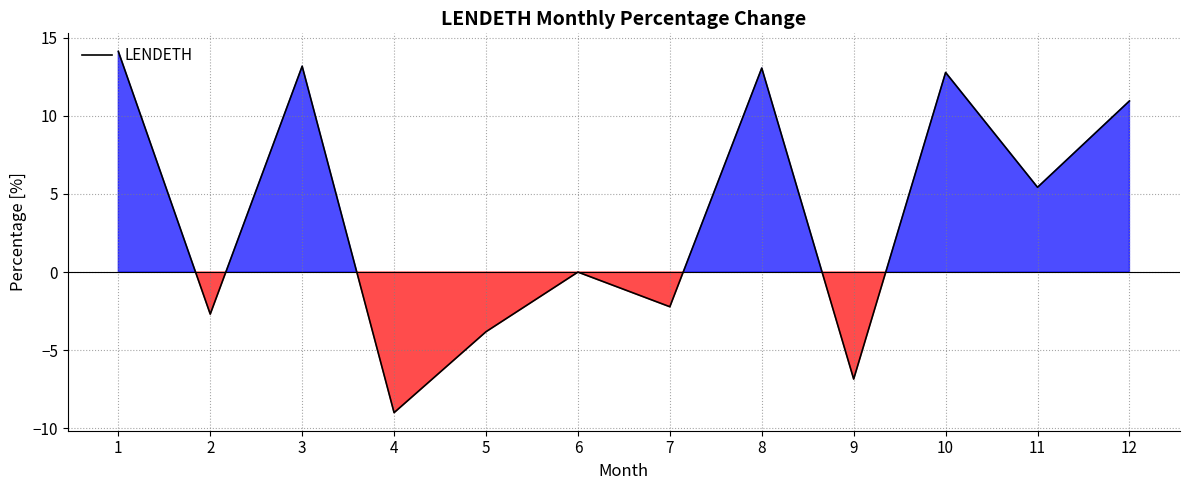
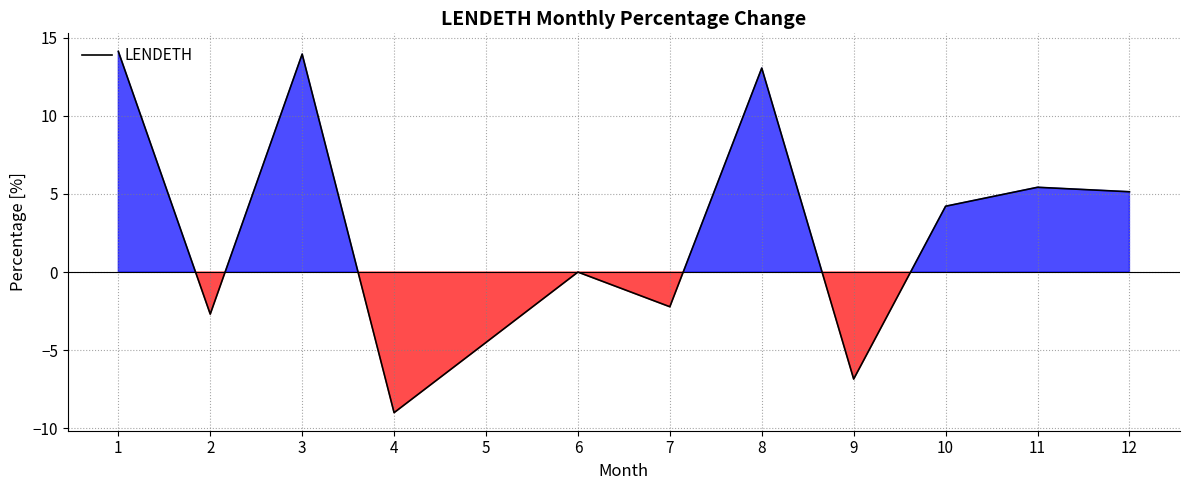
  {
    "1": 14.1,
    "2": -2.7,
-   "3": 13.2,
+   "3": 13.9,
    "4": -9.0,
-   "5": -3.8,
+   "5": -4.5,
    "6": 0.0,
    "7": -2.2,
    "8": 13.1,
    "9": -6.8,
-   "10": 12.8,
+   "10": 4.2,
    "11": 5.4,
-   "12": 10.9
+   "12": 5.1
  }
